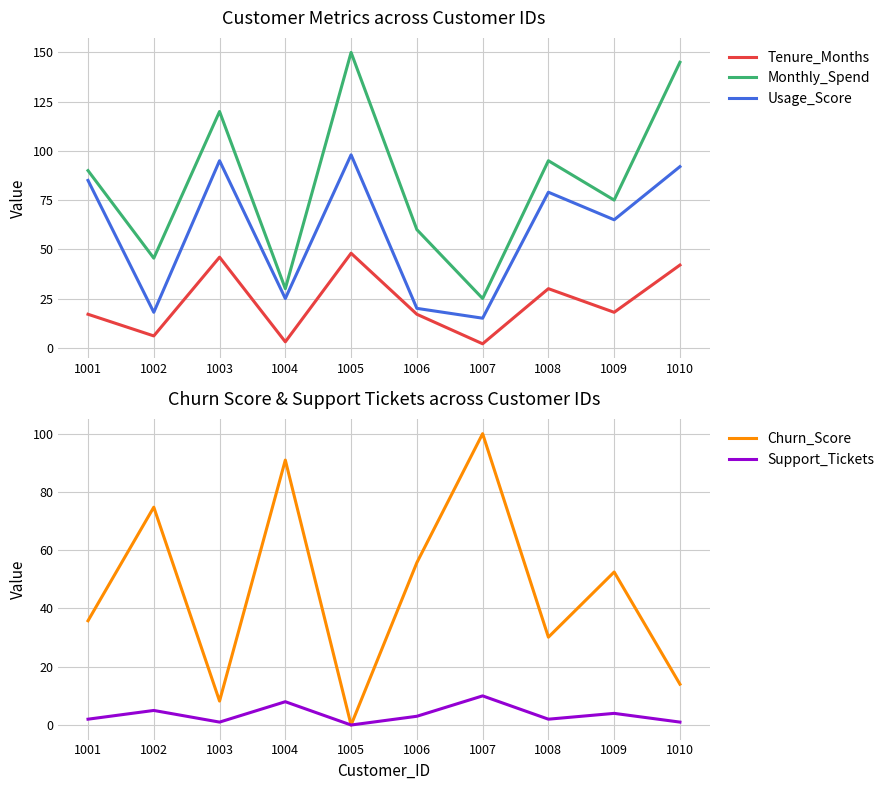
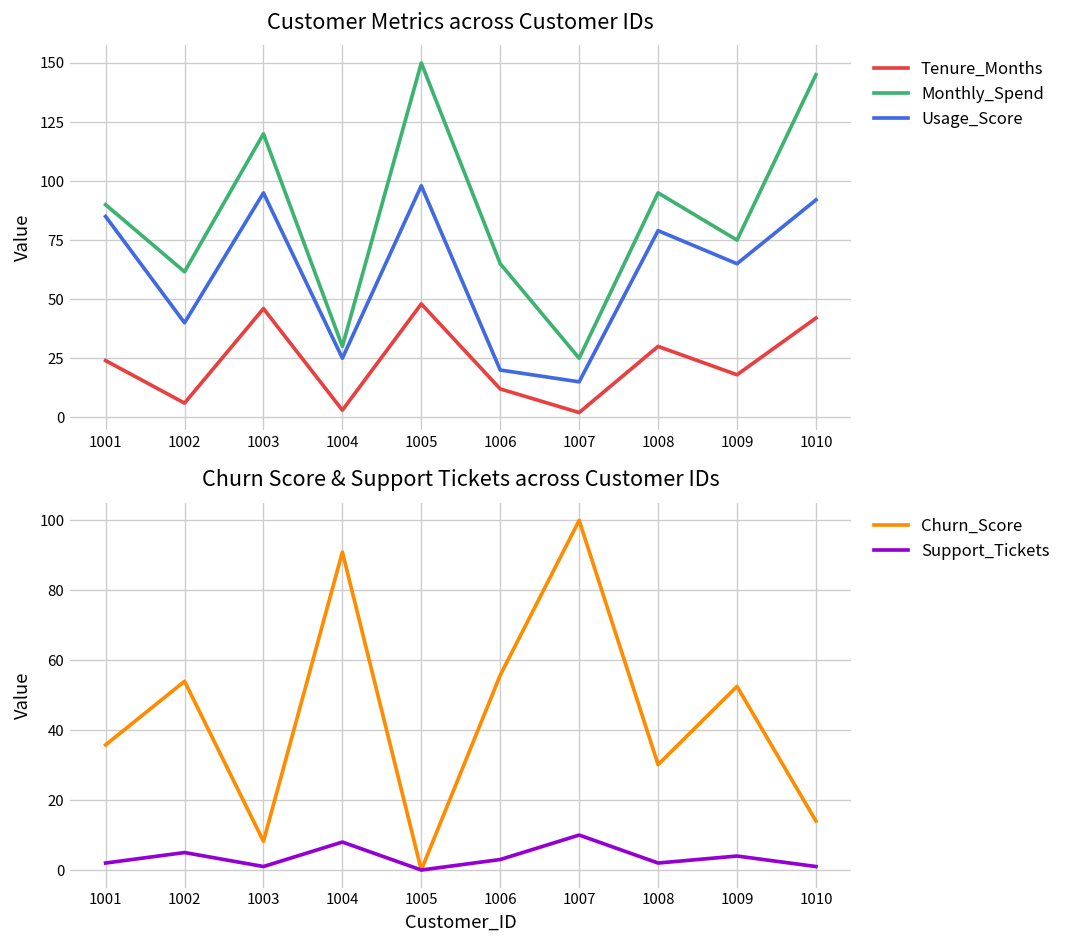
  {
    "Customer Metrics across Customer IDs": {
      "Tenure_Months": {
-       "1001": 17,
+       "1001": 24,
        "1002": 6,
        "1003": 46,
        "1004": 3,
        "1005": 48,
-       "1006": 17,
+       "1006": 12,
        "1007": 2,
        "1008": 30,
        "1009": 18,
        "1010": 42
      },
      "Monthly_Spend": {
        "1001": 90,
-       "1002": 46,
+       "1002": 62,
        "1003": 120,
        "1004": 30,
        "1005": 150,
-       "1006": 60,
+       "1006": 65,
        "1007": 25,
        "1008": 95,
        "1009": 75,
        "1010": 145
      },
      "Usage_Score": {
        "1001": 85,
-       "1002": 18,
+       "1002": 40,
        "1003": 95,
        "1004": 25,
        "1005": 98,
        "1006": 20,
        "1007": 15,
        "1008": 79,
        "1009": 65,
        "1010": 92
      }
    },
    "Churn Score & Support Tickets across Customer IDs": {
      "Churn_Score": {
        "1001": 36,
-       "1002": 75,
+       "1002": 54,
        "1003": 8,
        "1004": 91,
        "1006": 56,
        "1007": 100,
        "1008": 30,
        "1009": 53,
        "1010": 14
      },
      "Support_Tickets": {
        "1001": 2,
        "1002": 5,
        "1003": 1,
        "1004": 8,
        "1006": 3,
        "1007": 10,
        "1008": 2,
        "1009": 4,
        "1010": 1
      }
    }
  }
